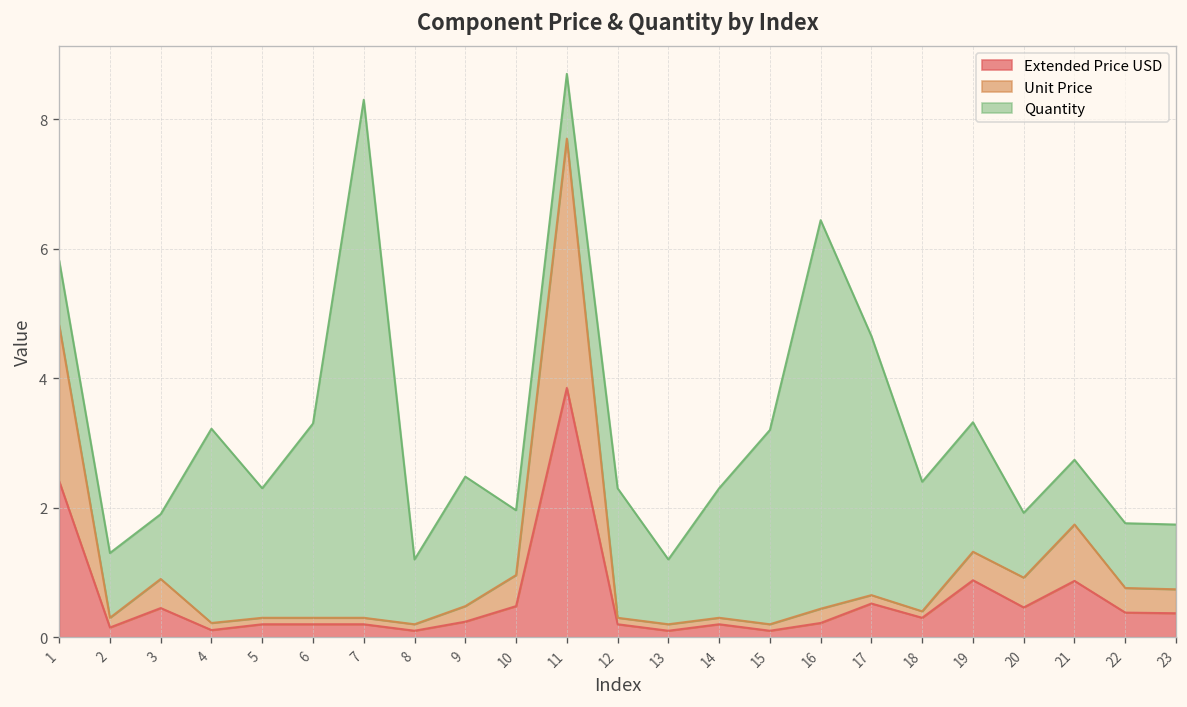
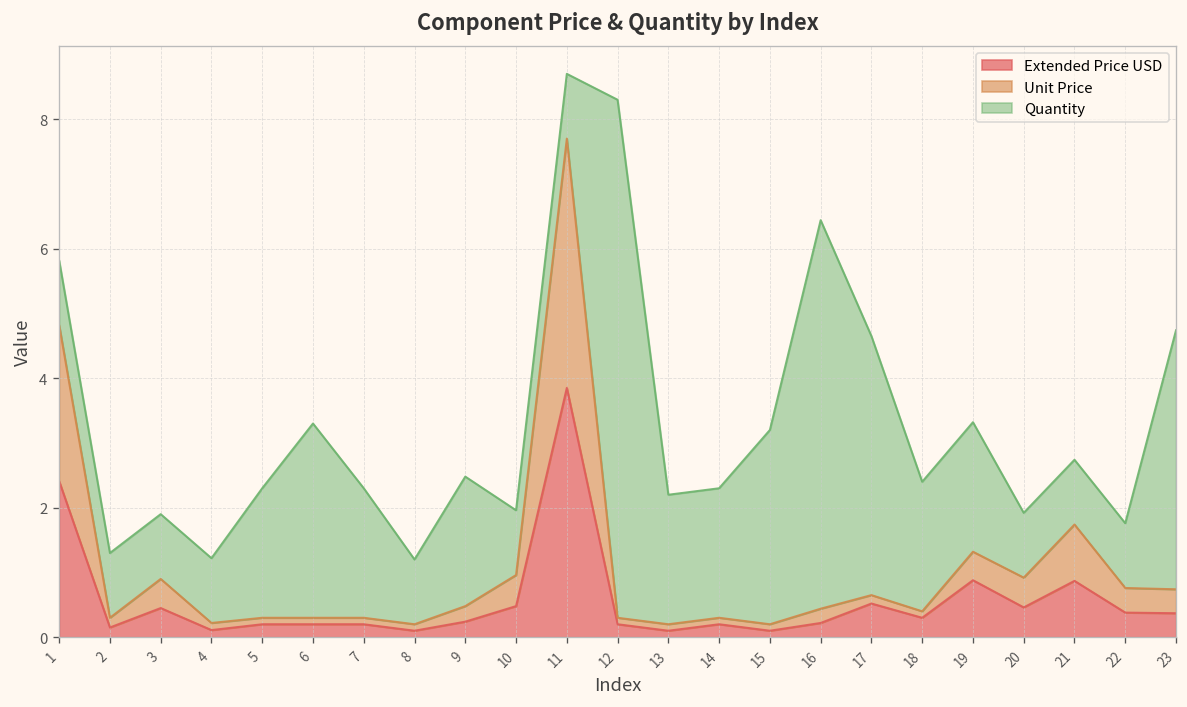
  {
    "Quantity": {
      "1": 1,
      "2": 1,
      "3": 1,
-     "4": 3,
+     "4": 1,
      "5": 2,
      "6": 3,
-     "7": 8,
+     "7": 2,
      "8": 1,
      "9": 2,
      "10": 1,
      "11": 1,
-     "12": 2,
-     "13": 1,
+     "12": 8,
+     "13": 2,
      "14": 2,
      "15": 3,
      "16": 6,
      "17": 4,
      "18": 2,
      "19": 2,
      "20": 1,
      "21": 1,
      "22": 1,
-     "23": 1
+     "23": 4
    }
  }
